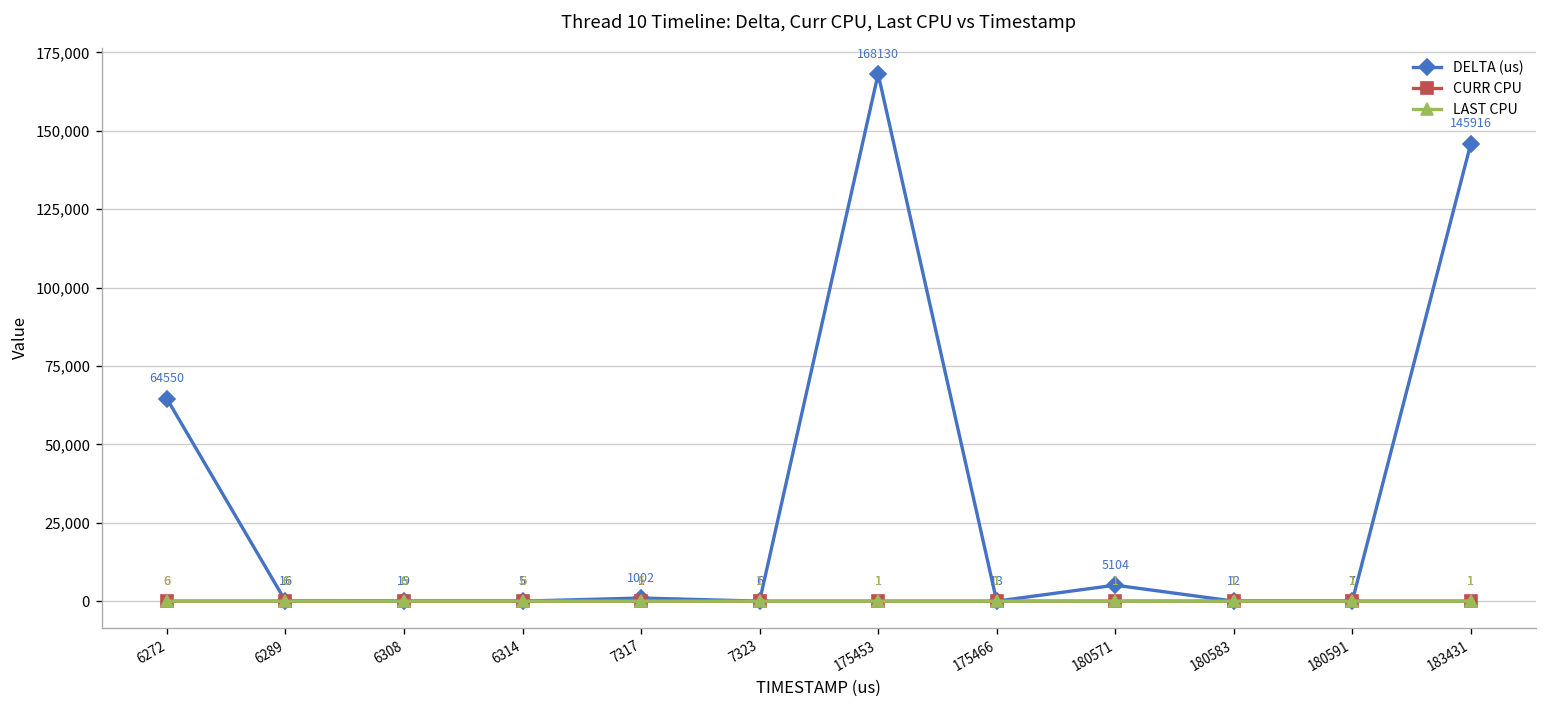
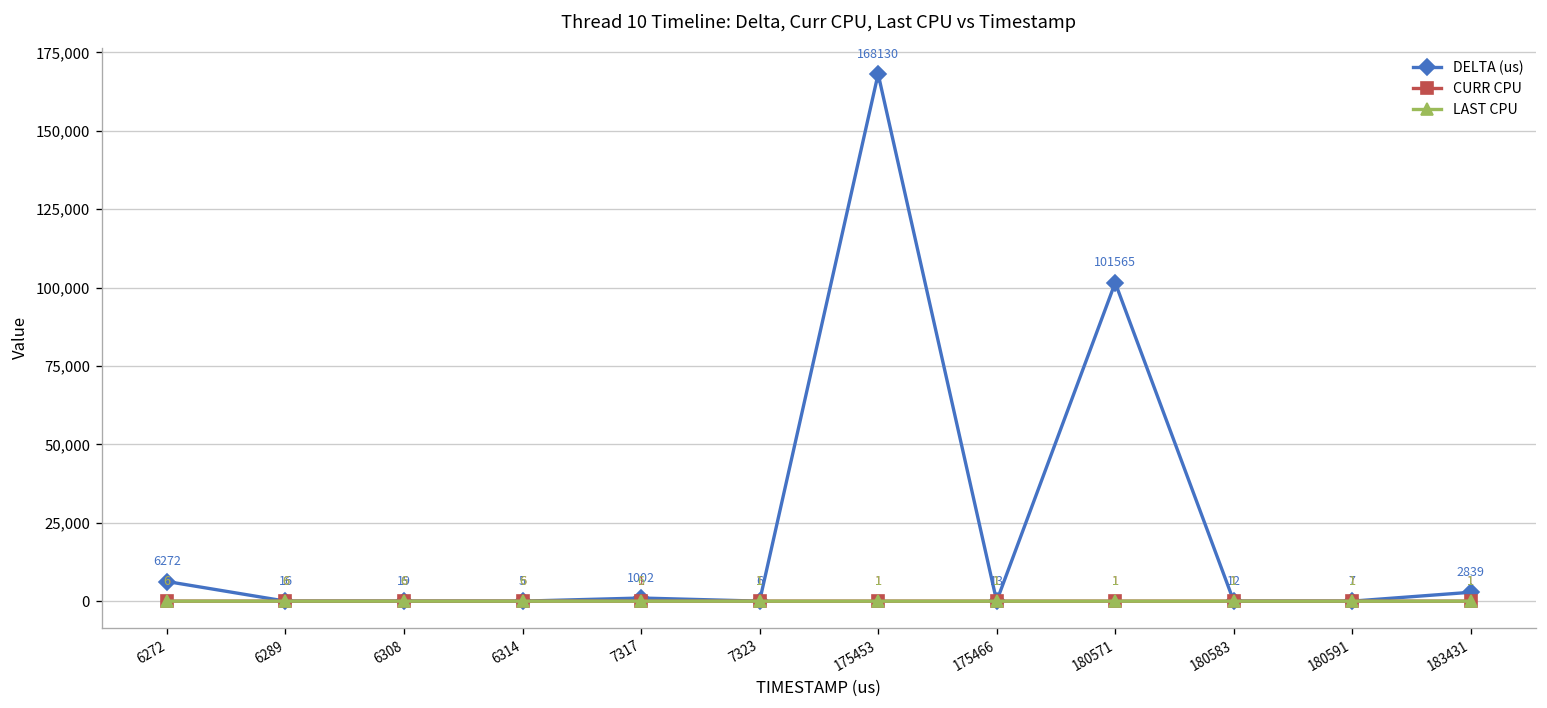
  {
    "DELTA (us)": {
-     "6272": 64550,
+     "6272": 6272,
      "175453": 168130,
-     "180571": 5104,
-     "183431": 145916
+     "180571": 101565,
+     "183431": 2839
    }
  }
